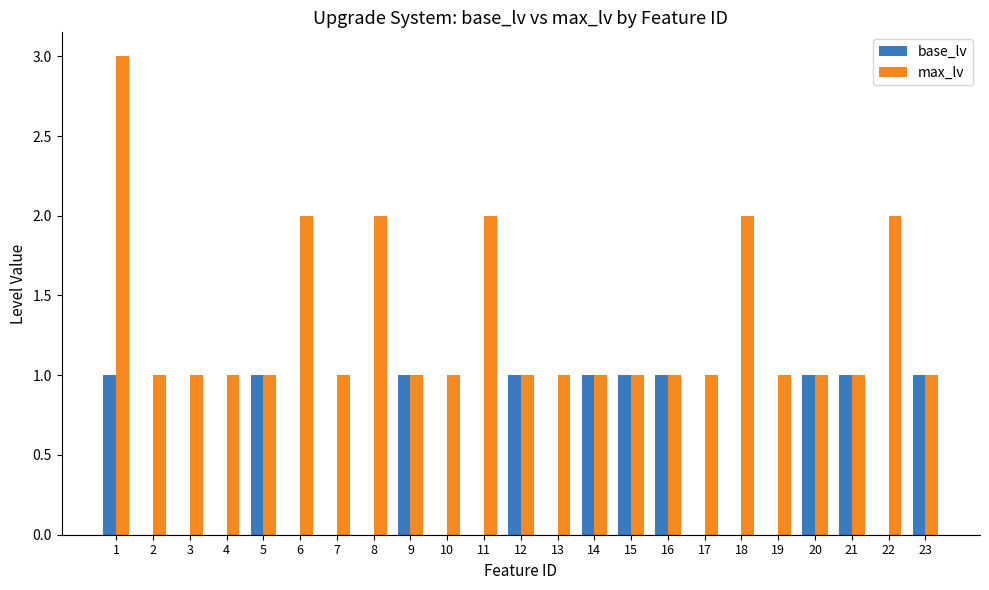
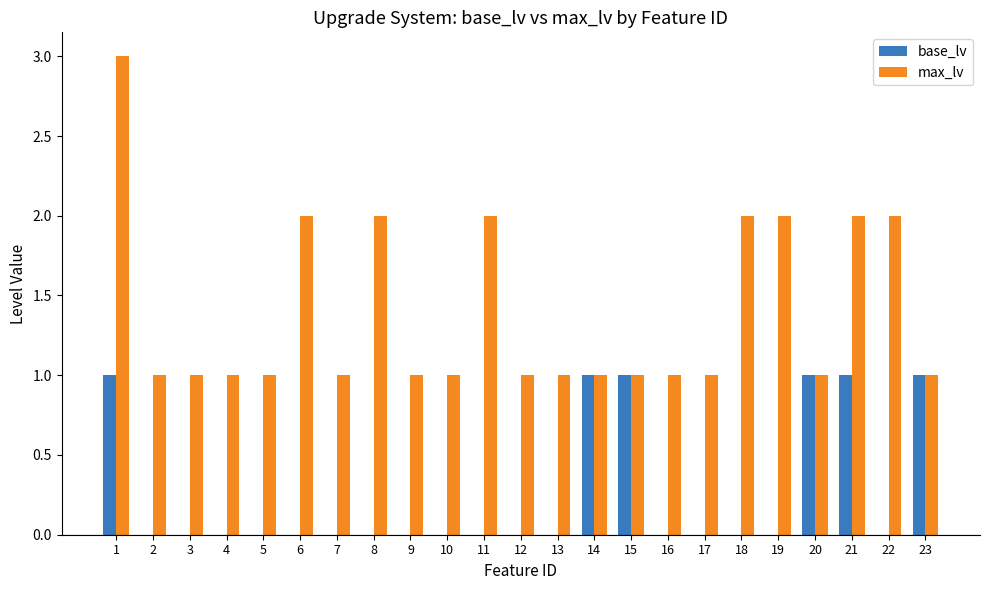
  {
    "base_lv": {
      "1": 1,
      "2": 0,
      "3": 0,
      "4": 0,
-     "5": 1,
+     "5": 0,
      "6": 0,
      "7": 0,
      "8": 0,
-     "9": 1,
+     "9": 0,
      "10": 0,
      "11": 0,
-     "12": 1,
+     "12": 0,
      "13": 0,
      "14": 1,
      "15": 1,
-     "16": 1,
+     "16": 0,
      "17": 0,
      "18": 0,
      "19": 0,
      "20": 1,
      "21": 1,
      "22": 0,
      "23": 1
    },
    "max_lv": {
      "1": 3,
      "2": 1,
      "3": 1,
      "4": 1,
      "5": 1,
      "6": 2,
      "7": 1,
      "8": 2,
      "9": 1,
      "10": 1,
      "11": 2,
      "12": 1,
      "13": 1,
      "14": 1,
      "15": 1,
      "16": 1,
      "17": 1,
      "18": 2,
-     "19": 1,
+     "19": 2,
      "20": 1,
-     "21": 1,
+     "21": 2,
      "22": 2,
      "23": 1
    }
  }
